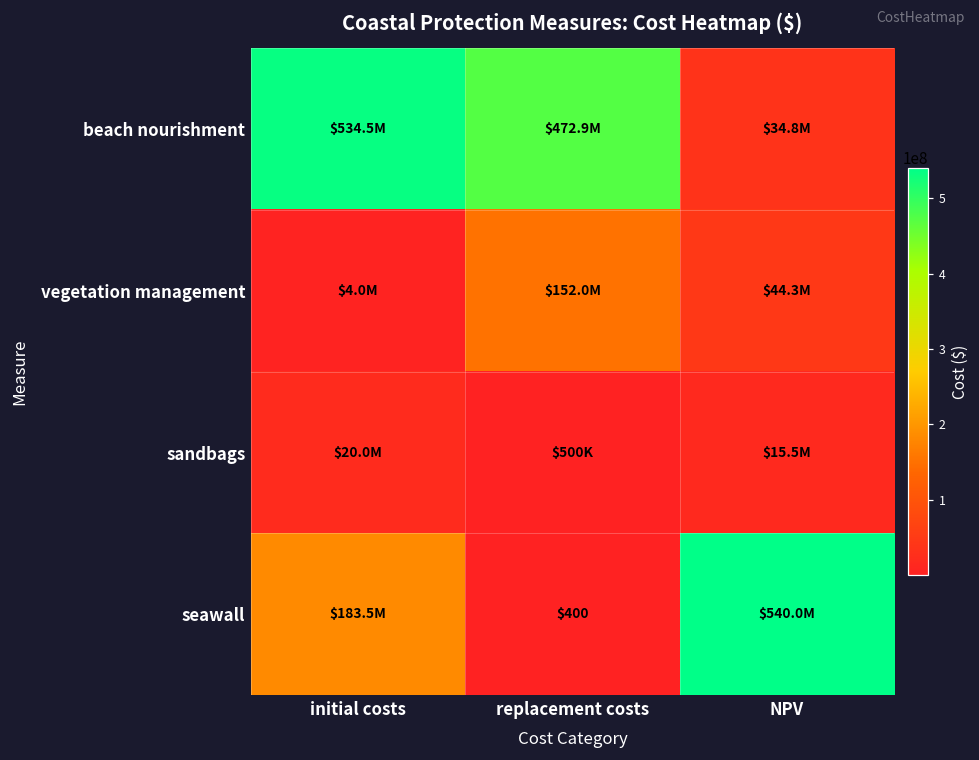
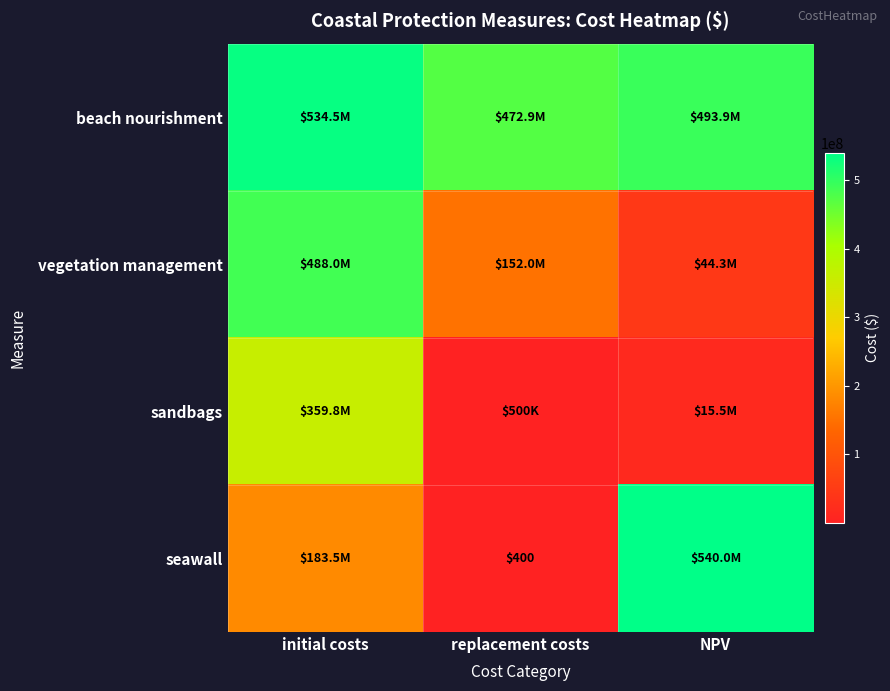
  {
    "beach nourishment": {
      "initial costs": "$534.5M",
      "replacement costs": "$472.9M",
-     "NPV": "$34.8M"
+     "NPV": "$493.9M"
    },
    "vegetation management": {
-     "initial costs": "$4.0M",
+     "initial costs": "$488.0M",
      "replacement costs": "$152.0M",
      "NPV": "$44.3M"
    },
    "sandbags": {
-     "initial costs": "$20.0M",
+     "initial costs": "$359.8M",
      "replacement costs": "$500K",
      "NPV": "$15.5M"
    },
    "seawall": {
      "initial costs": "$183.5M",
      "replacement costs": "$400",
      "NPV": "$540.0M"
    }
  }
